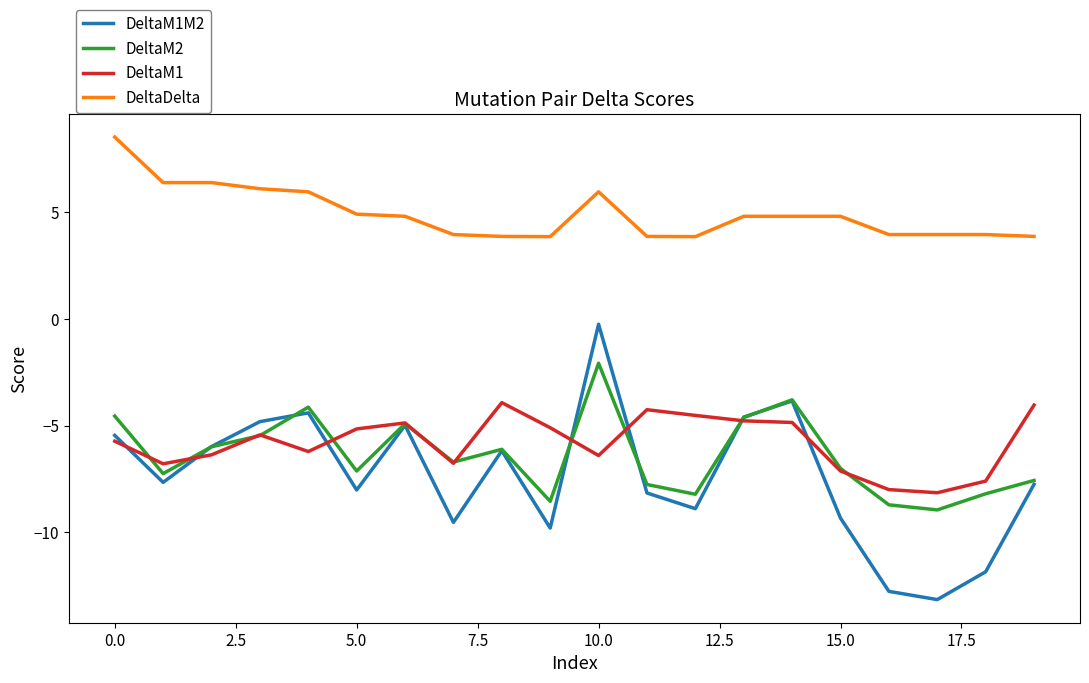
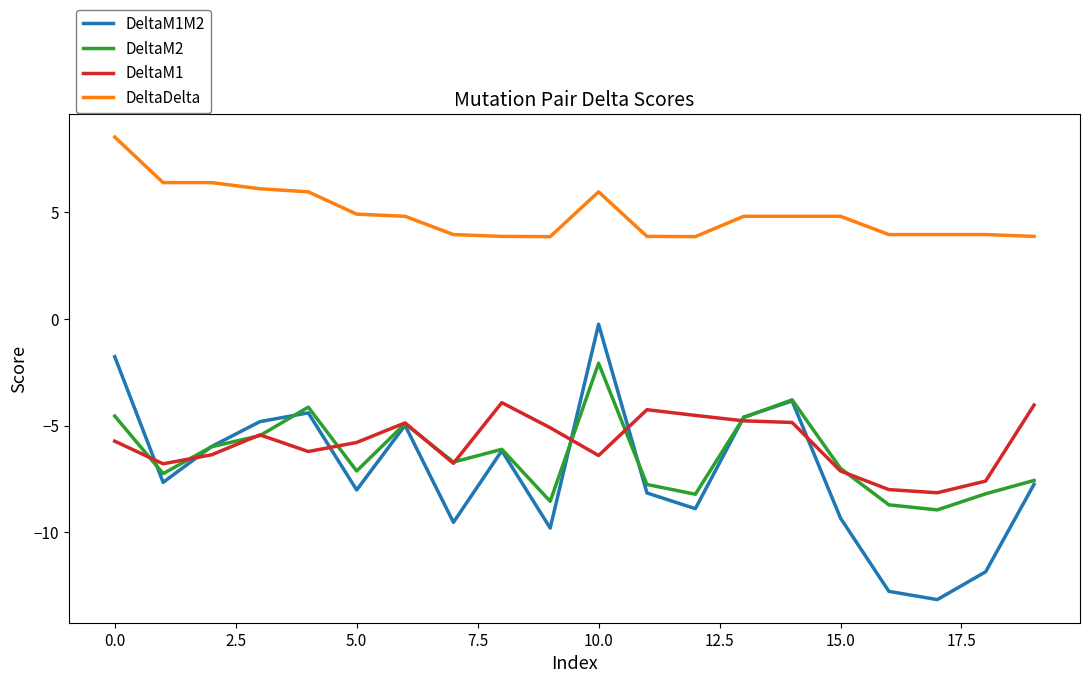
  {
    "DeltaM1M2": {
-     "0.0": -5.5,
+     "0.0": -1.8,
      "5.0": -8.0,
      "10.0": -0.3,
      "15.0": -9.3
    },
    "DeltaM2": {
      "0.0": -4.6,
      "5.0": -7.1,
      "10.0": -2.1,
      "15.0": -7.0
    },
    "DeltaM1": {
      "0.0": -5.7,
-     "5.0": -5.2,
+     "5.0": -5.8,
      "10.0": -6.4,
      "15.0": -7.1
    },
    "DeltaDelta": {
      "0.0": 8.5,
      "5.0": 4.9,
      "10.0": 5.9,
      "15.0": 4.8
    }
  }
